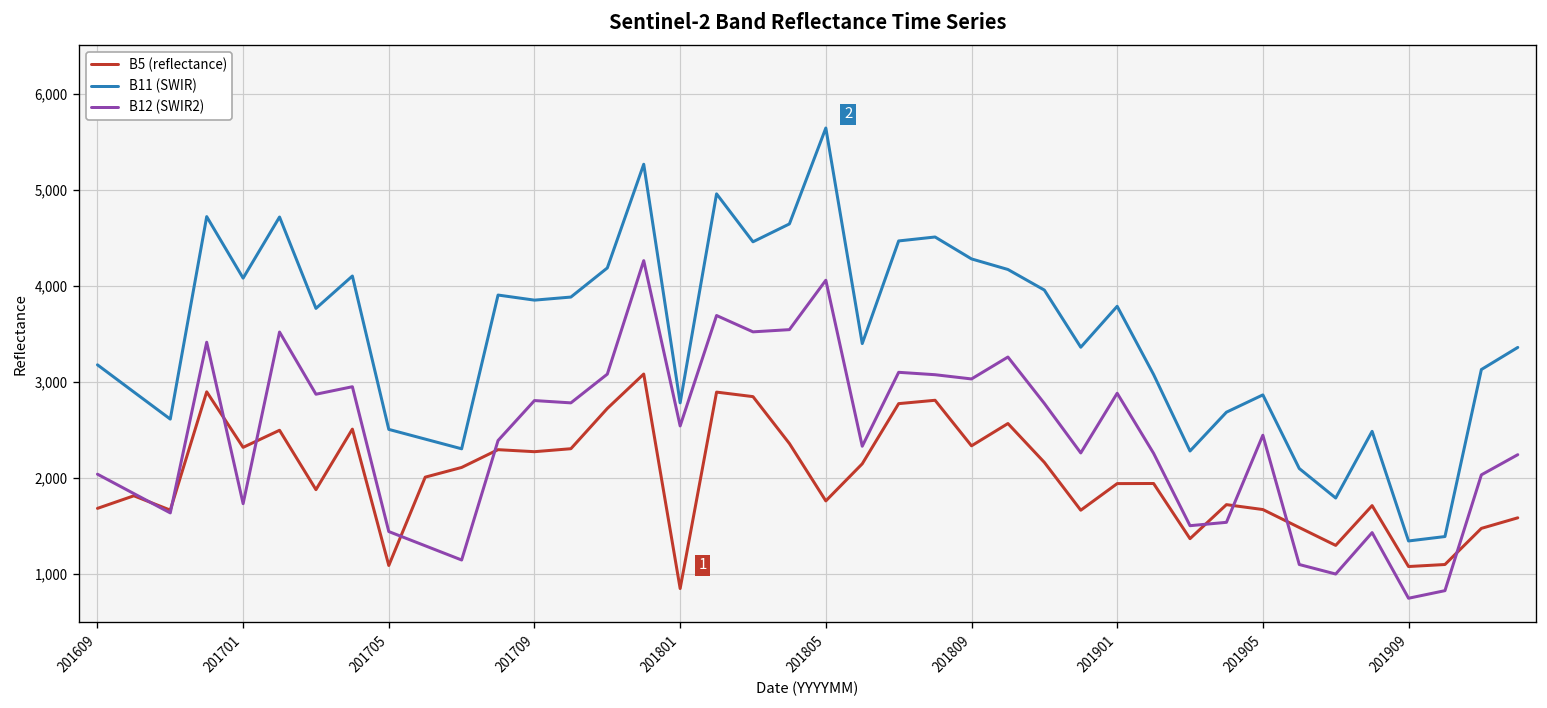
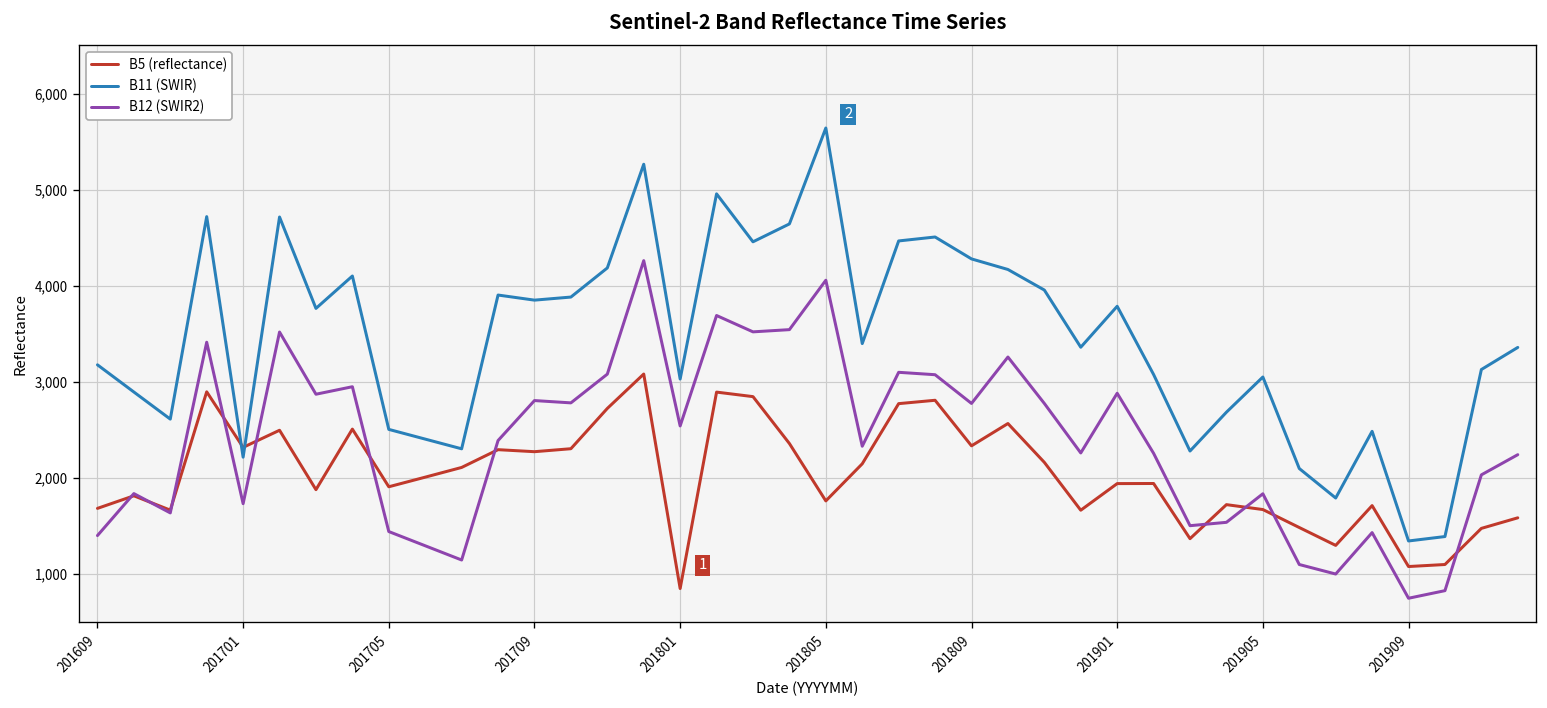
  {
    "B5 (reflectance)": {
      "201609": "1,700",
      "201701": "2,300",
-     "201705": "1,100",
+     "201705": "1,900",
      "201709": "2,300",
      "201805": "1,800",
      "201809": "2,300",
      "201901": "1,900",
      "201905": "1,700",
      "201909": "1,100"
    },
    "B11 (SWIR)": {
      "201609": "3,200",
-     "201701": "4,100",
+     "201701": "2,200",
      "201705": "2,500",
      "201709": "3,900",
-     "201801": "2,800",
+     "201801": "3,000",
      "201809": "4,300",
      "201901": "3,800",
-     "201905": "2,900",
+     "201905": "3,100",
      "201909": "1,300"
    },
    "B12 (SWIR2)": {
-     "201609": "2,000",
+     "201609": "1,400",
      "201701": "1,700",
      "201705": "1,400",
      "201709": "2,800",
      "201801": "2,500",
      "201805": "4,100",
-     "201809": "3,000",
+     "201809": "2,800",
      "201901": "2,900",
-     "201905": "2,400",
+     "201905": "1,800",
      "201909": "700"
    }
  }
